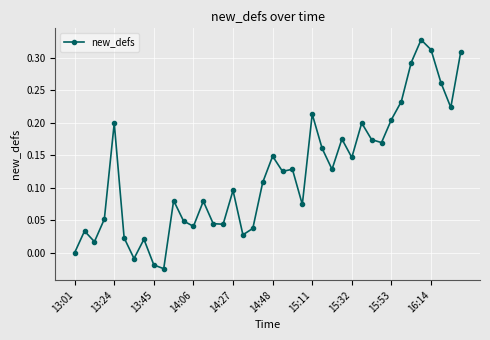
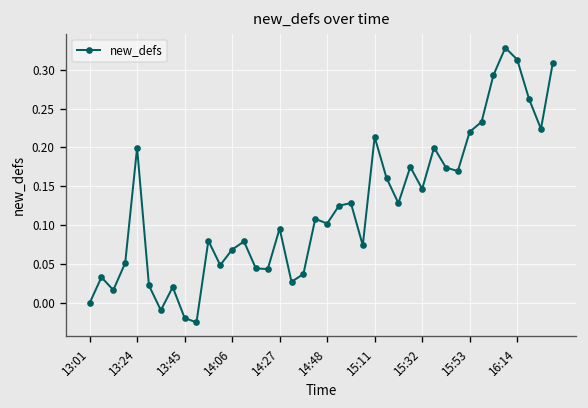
  {
    "13:01": 0.00,
    "13:24": 0.20,
    "13:45": -0.02,
-   "14:06": 0.04,
+   "14:06": 0.07,
    "14:27": 0.10,
-   "14:48": 0.15,
+   "14:48": 0.10,
    "15:11": 0.21,
    "15:32": 0.15,
-   "15:53": 0.21,
+   "15:53": 0.22,
    "16:14": 0.31
  }
